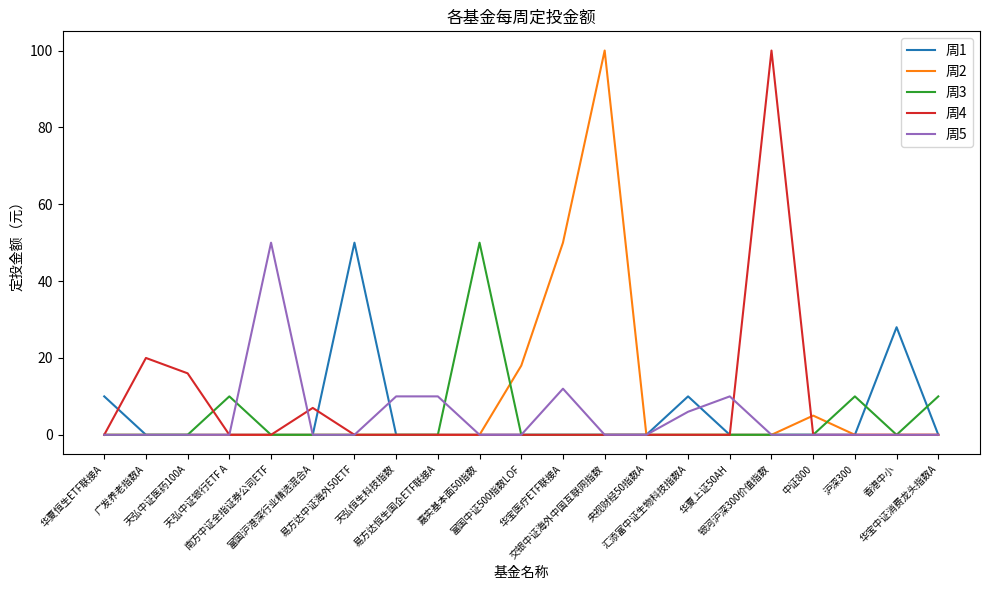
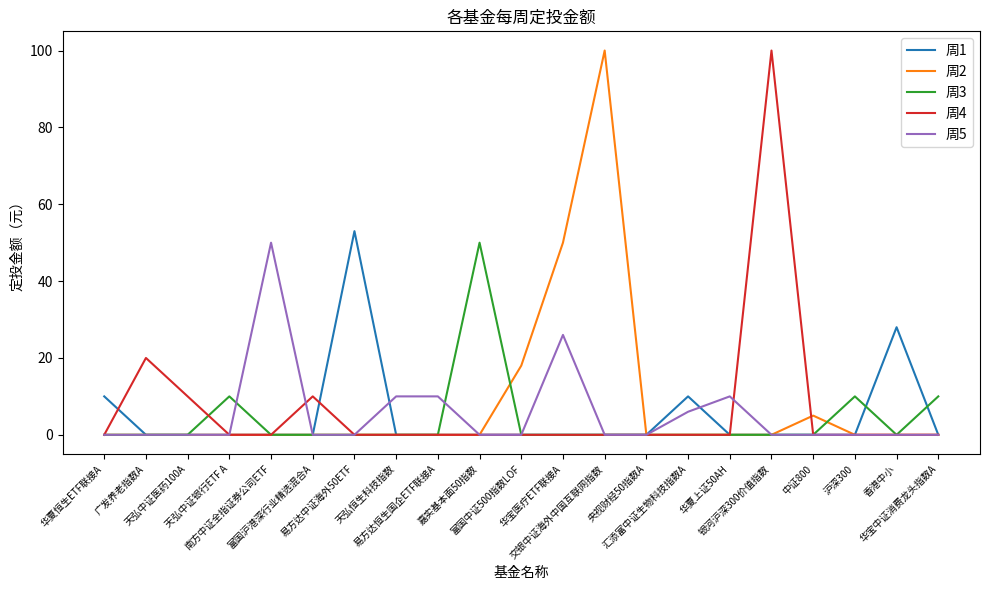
  {
    "周1": {
      "华夏恒生ETF联接A": 10,
-     "易方达中证海外50ETF": 50,
+     "易方达中证海外50ETF": 53,
      "汇添富中证生物科技指数A": 10,
      "香港中小": 28
    },
    "周2": {
      "富国中证500指数LOF": 18,
      "华宝医疗ETF联接A": 50,
      "交银中证海外中国互联网指数": 100,
      "中证800": 5
    },
    "周3": {
      "天弘中证银行ETF A": 10,
      "嘉实基本面50指数": 50,
      "沪深300": 10,
      "华宝中证消费龙头指数A": 10
    },
    "周4": {
      "广发养老指数A": 20,
-     "天弘中证医药100A": 16,
-     "富国沪港深行业精选混合A": 7,
+     "天弘中证医药100A": 10,
+     "富国沪港深行业精选混合A": 10,
      "银河沪深300价值指数": 100
    },
    "周5": {
      "南方中证全指证券公司ETF": 50,
      "天弘恒生科技指数": 10,
      "易方达恒生国企ETF联接A": 10,
-     "华宝医疗ETF联接A": 12,
+     "华宝医疗ETF联接A": 26,
      "汇添富中证生物科技指数A": 6,
      "华夏上证50AH": 10
    }
  }
